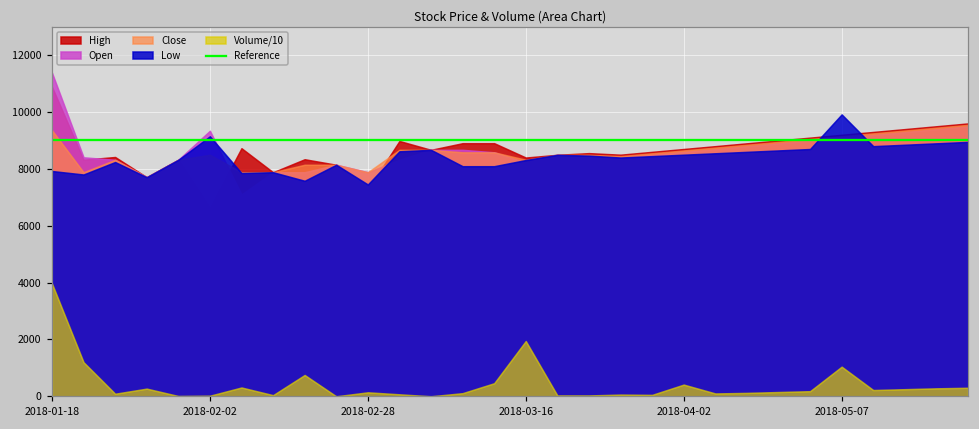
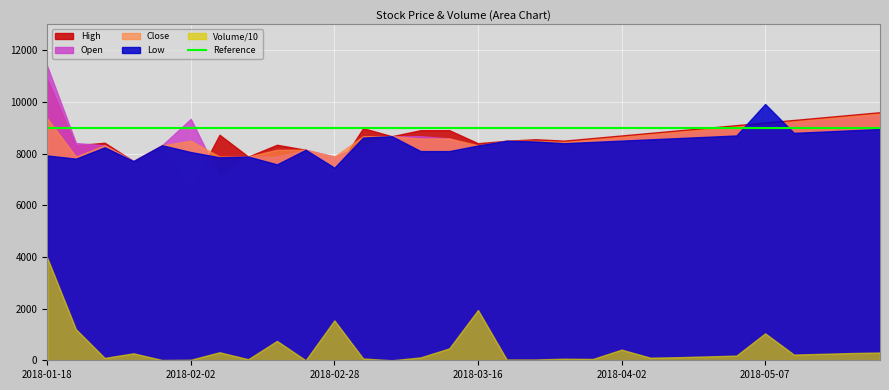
  {
    "High": {
      "2018-01-18": 10900,
      "2018-02-02": 6600,
      "2018-02-28": 7300
    },
    "Open": {
      "2018-01-18": 11400,
      "2018-02-02": 9300
    },
    "Close": {
      "2018-01-18": 9400,
      "2018-02-02": 8500
    },
    "Low": {
      "2018-01-18": 7900,
-     "2018-02-02": 9100,
+     "2018-02-02": 8100,
      "2018-02-28": 7500,
      "2018-05-07": 9900
    },
    "Volume/10": {
      "2018-01-18": 4000,
-     "2018-02-28": 100,
+     "2018-02-28": 1500,
      "2018-03-16": 1900,
      "2018-04-02": 400,
      "2018-05-07": 1000
    }
  }
